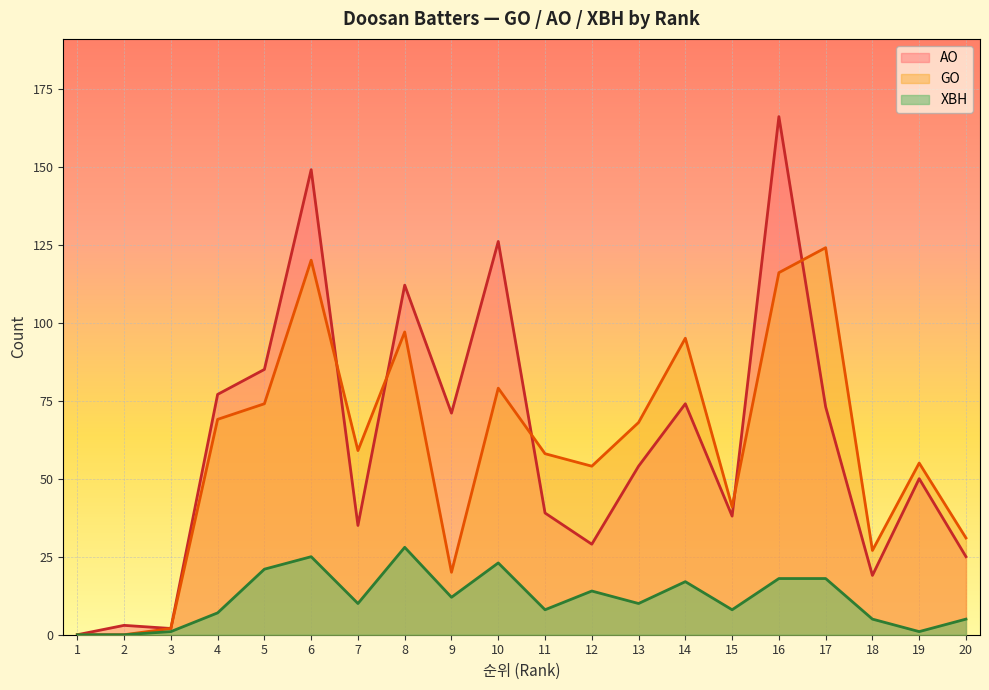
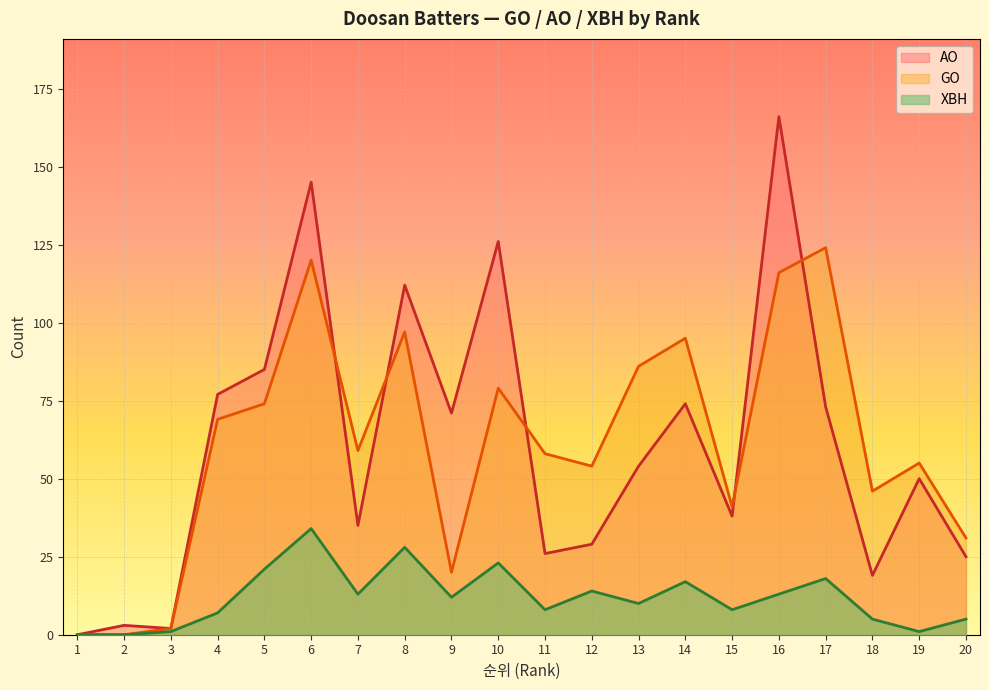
  {
    "AO": {
      "2": 3,
      "4": 77,
      "5": 85,
-     "6": 149,
+     "6": 145,
      "7": 35,
      "8": 112,
      "9": 71,
      "10": 126,
-     "11": 39,
+     "11": 26,
      "12": 29,
      "13": 54,
      "14": 74,
      "15": 38,
      "16": 166,
      "17": 73,
      "18": 19,
      "19": 50,
      "20": 25
    },
    "GO": {
      "4": 69,
      "5": 74,
      "6": 120,
      "7": 59,
      "8": 97,
      "9": 20,
      "10": 79,
      "11": 58,
      "12": 54,
-     "13": 68,
+     "13": 86,
      "14": 95,
      "15": 41,
      "16": 116,
      "17": 124,
-     "18": 27,
+     "18": 46,
      "19": 55,
      "20": 31
    },
    "XBH": {
      "3": 1,
      "4": 7,
      "5": 21,
-     "6": 25,
-     "7": 10,
+     "6": 34,
+     "7": 13,
      "8": 28,
      "9": 12,
      "10": 23,
      "11": 8,
      "12": 14,
      "13": 10,
      "14": 17,
      "15": 8,
-     "16": 18,
+     "16": 13,
      "17": 18,
      "18": 5,
      "19": 1,
      "20": 5
    }
  }
